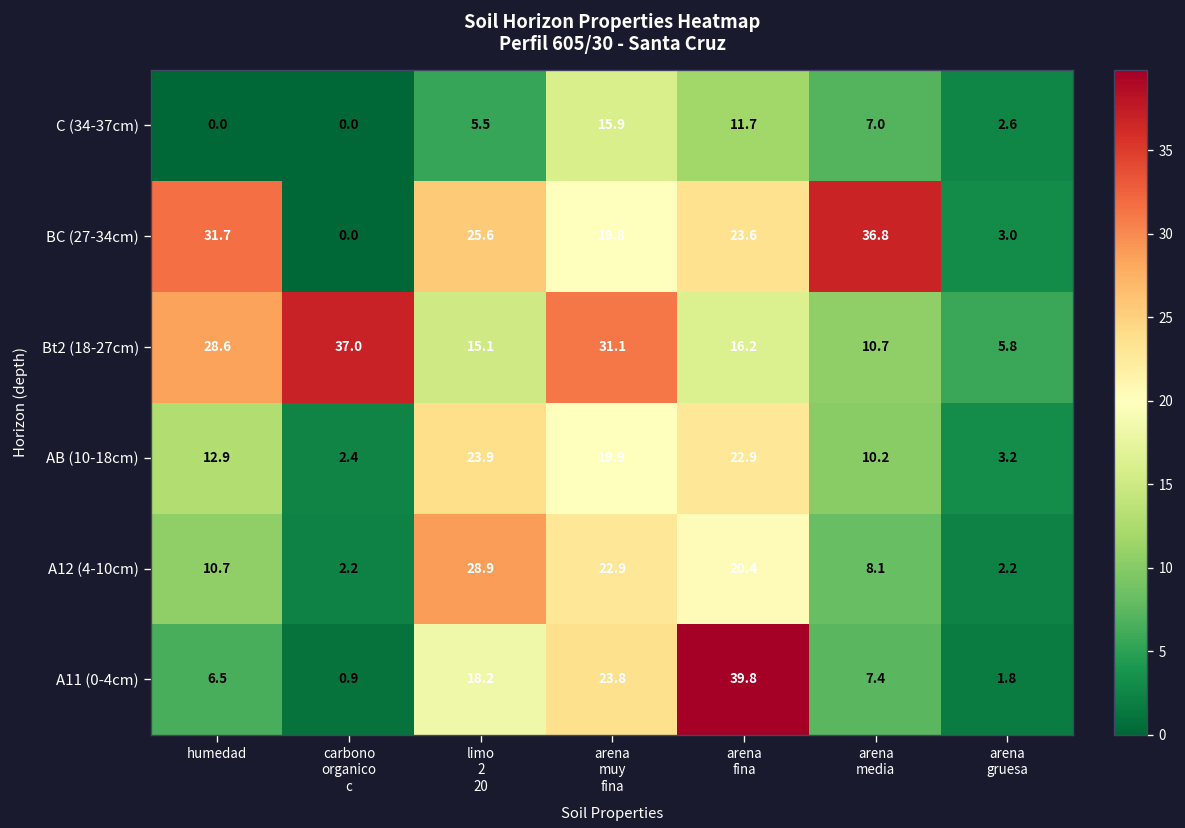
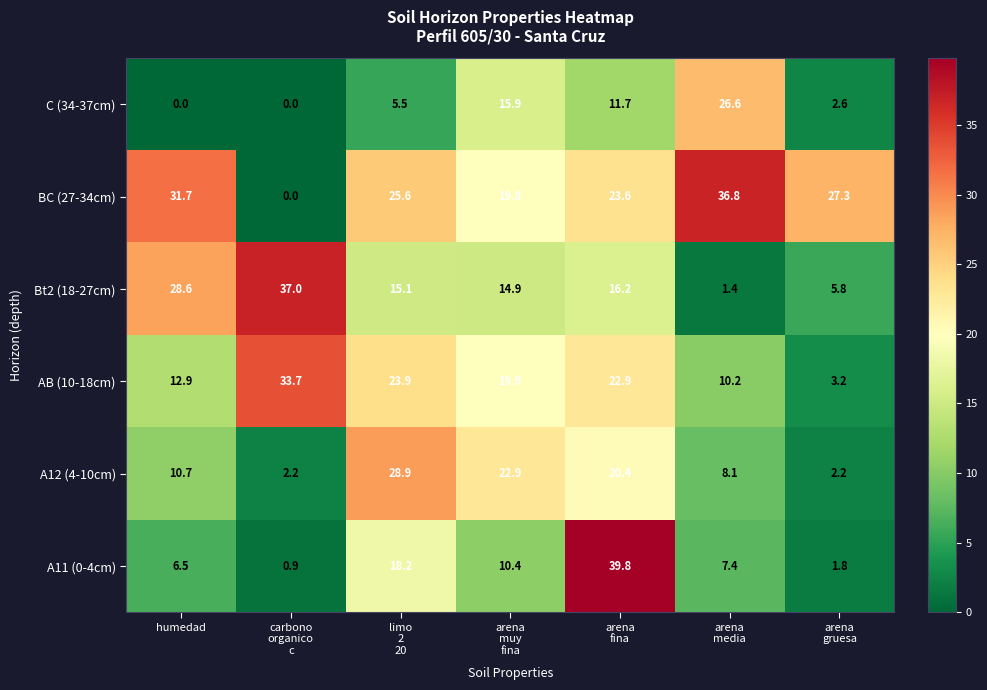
  {
    "C (34-37cm)": {
      "humedad": 0.0,
      "carbono organico c": 0.0,
      "limo 2 20": 5.5,
      "arena muy fina": 15.9,
      "arena fina": 11.7,
-     "arena media": 7.0,
+     "arena media": 26.6,
      "arena gruesa": 2.6
    },
    "BC (27-34cm)": {
      "humedad": 31.7,
      "carbono organico c": 0.0,
      "limo 2 20": 25.6,
      "arena muy fina": 19.8,
      "arena fina": 23.6,
      "arena media": 36.8,
-     "arena gruesa": 3.0
+     "arena gruesa": 27.3
    },
    "Bt2 (18-27cm)": {
      "humedad": 28.6,
      "carbono organico c": 37.0,
      "limo 2 20": 15.1,
-     "arena muy fina": 31.1,
+     "arena muy fina": 14.9,
      "arena fina": 16.2,
-     "arena media": 10.7,
+     "arena media": 1.4,
      "arena gruesa": 5.8
    },
    "AB (10-18cm)": {
      "humedad": 12.9,
-     "carbono organico c": 2.4,
+     "carbono organico c": 33.7,
      "limo 2 20": 23.9,
      "arena muy fina": 19.9,
      "arena fina": 22.9,
      "arena media": 10.2,
      "arena gruesa": 3.2
    },
    "A12 (4-10cm)": {
      "humedad": 10.7,
      "carbono organico c": 2.2,
      "limo 2 20": 28.9,
      "arena muy fina": 22.9,
      "arena fina": 20.4,
      "arena media": 8.1,
      "arena gruesa": 2.2
    },
    "A11 (0-4cm)": {
      "humedad": 6.5,
      "carbono organico c": 0.9,
      "limo 2 20": 18.2,
-     "arena muy fina": 23.8,
+     "arena muy fina": 10.4,
      "arena fina": 39.8,
      "arena media": 7.4,
      "arena gruesa": 1.8
    }
  }
